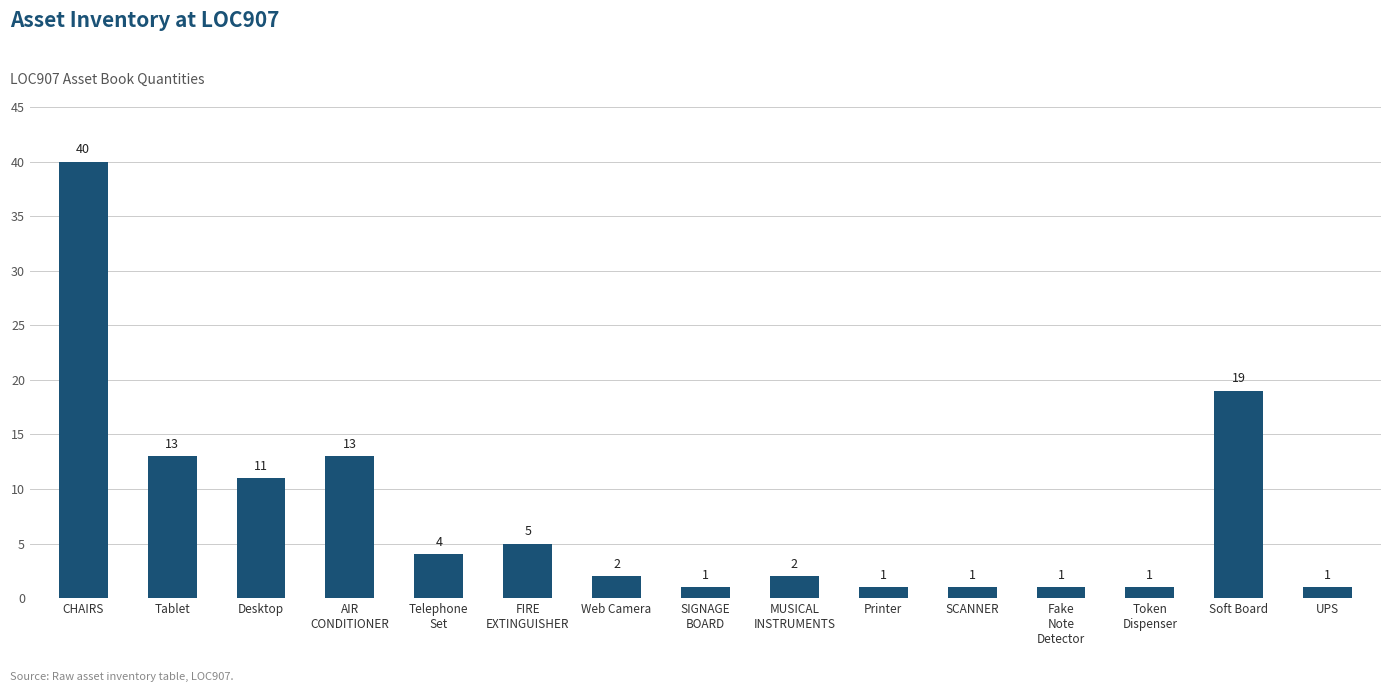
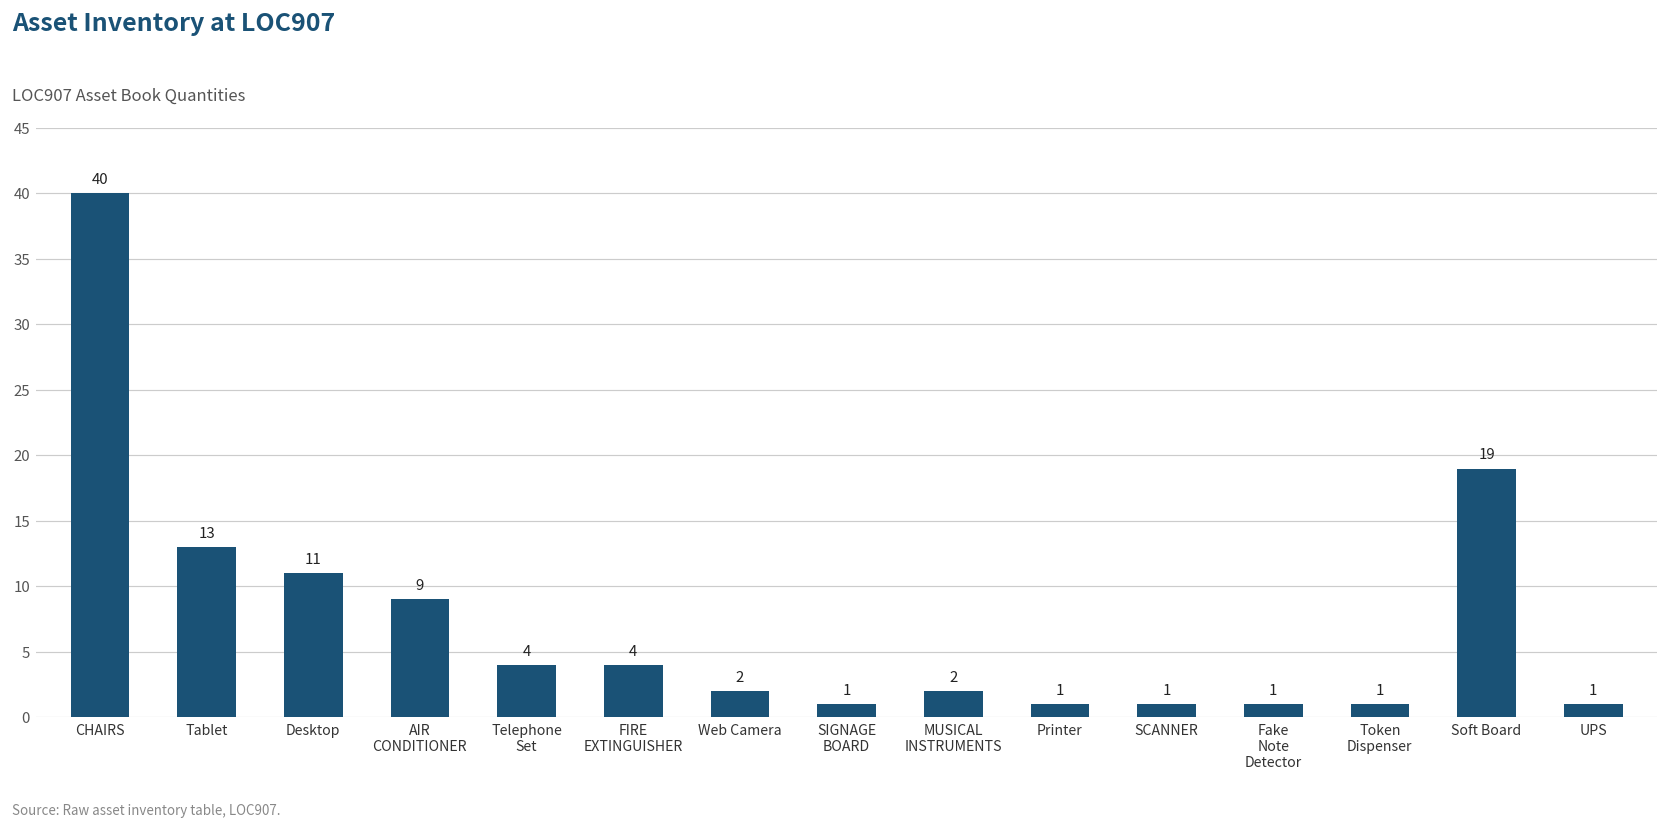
  {
    "CHAIRS": 40,
    "Tablet": 13,
    "Desktop": 11,
-   "AIR CONDITIONER": 13,
+   "AIR CONDITIONER": 9,
    "Telephone Set": 4,
-   "FIRE EXTINGUISHER": 5,
+   "FIRE EXTINGUISHER": 4,
    "Web Camera": 2,
    "SIGNAGE BOARD": 1,
    "MUSICAL INSTRUMENTS": 2,
    "Printer": 1,
    "SCANNER": 1,
    "Fake Note Detector": 1,
    "Token Dispenser": 1,
    "Soft Board": 19,
    "UPS": 1
  }
